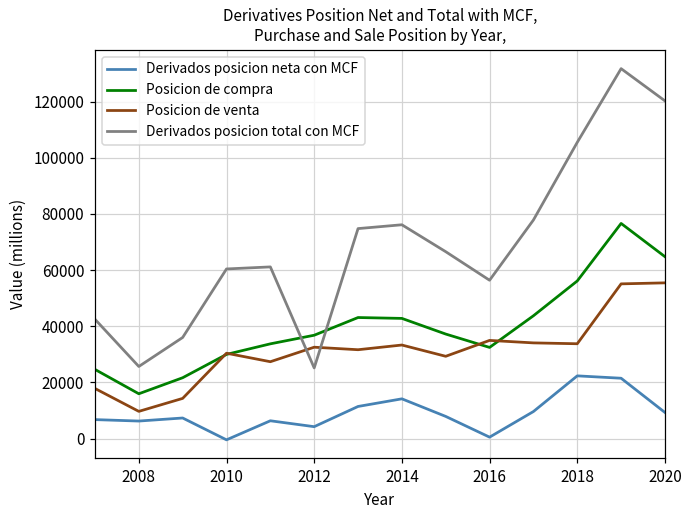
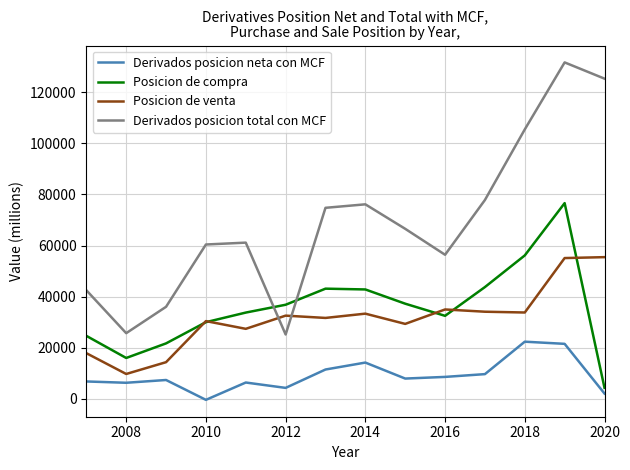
  {
    "Derivados posicion neta con MCF": {
      "2008": 6000,
      "2010": 0,
      "2012": 4000,
      "2014": 14000,
-     "2016": 1000,
+     "2016": 9000,
      "2018": 22000,
-     "2020": 9000
+     "2020": 2000
    },
    "Posicion de compra": {
      "2008": 16000,
      "2012": 37000,
      "2014": 43000,
      "2016": 32000,
      "2018": 56000,
-     "2020": 65000
+     "2020": 4000
    },
    "Posicion de venta": {
      "2008": 10000,
      "2012": 33000,
      "2014": 33000,
      "2016": 35000,
      "2018": 34000,
      "2020": 55000
    },
    "Derivados posicion total con MCF": {
      "2008": 26000,
      "2010": 60000,
      "2012": 25000,
      "2014": 76000,
      "2016": 56000,
      "2018": 105000,
-     "2020": 120000
+     "2020": 125000
    }
  }
